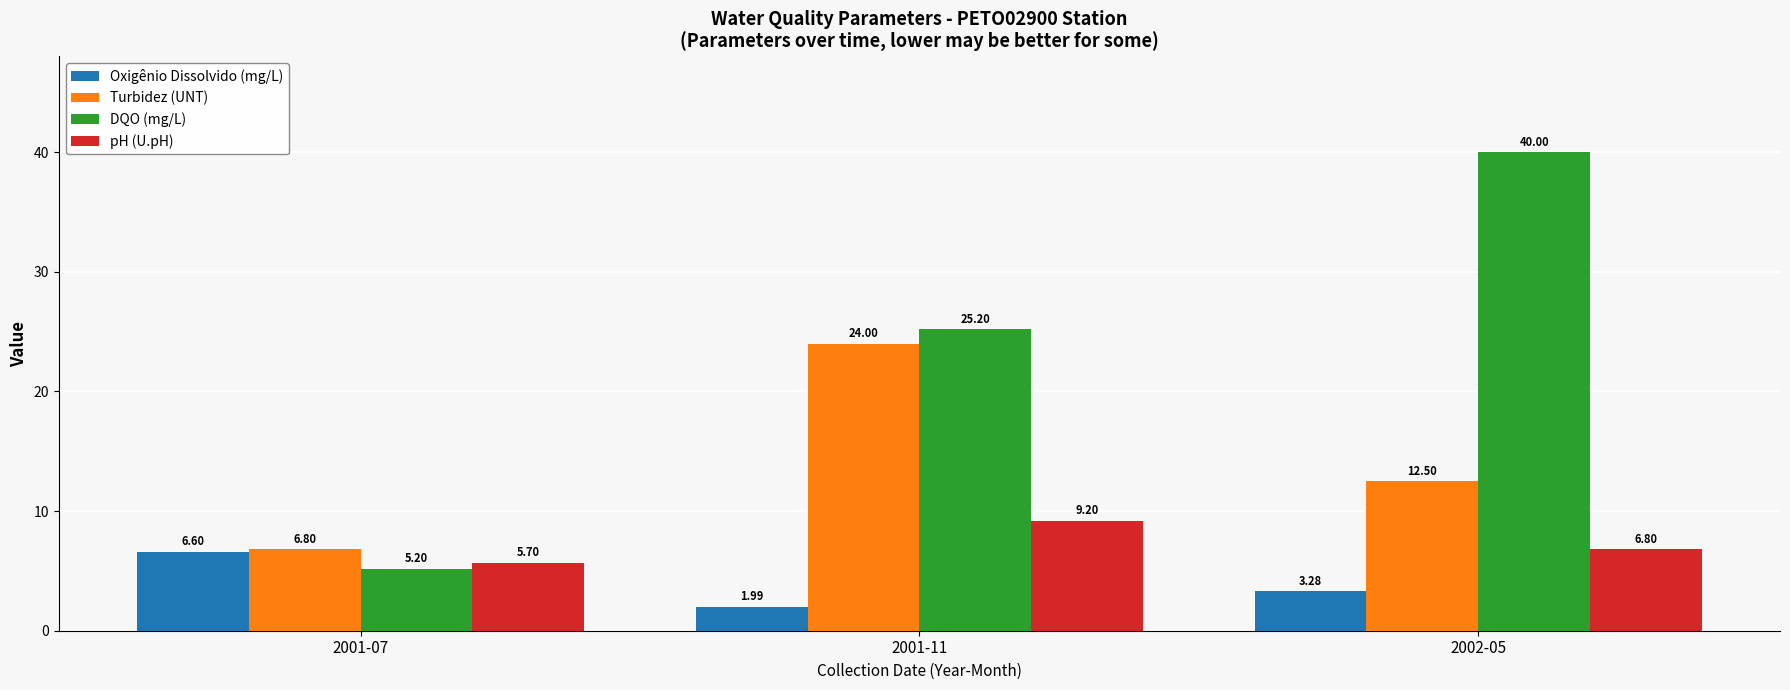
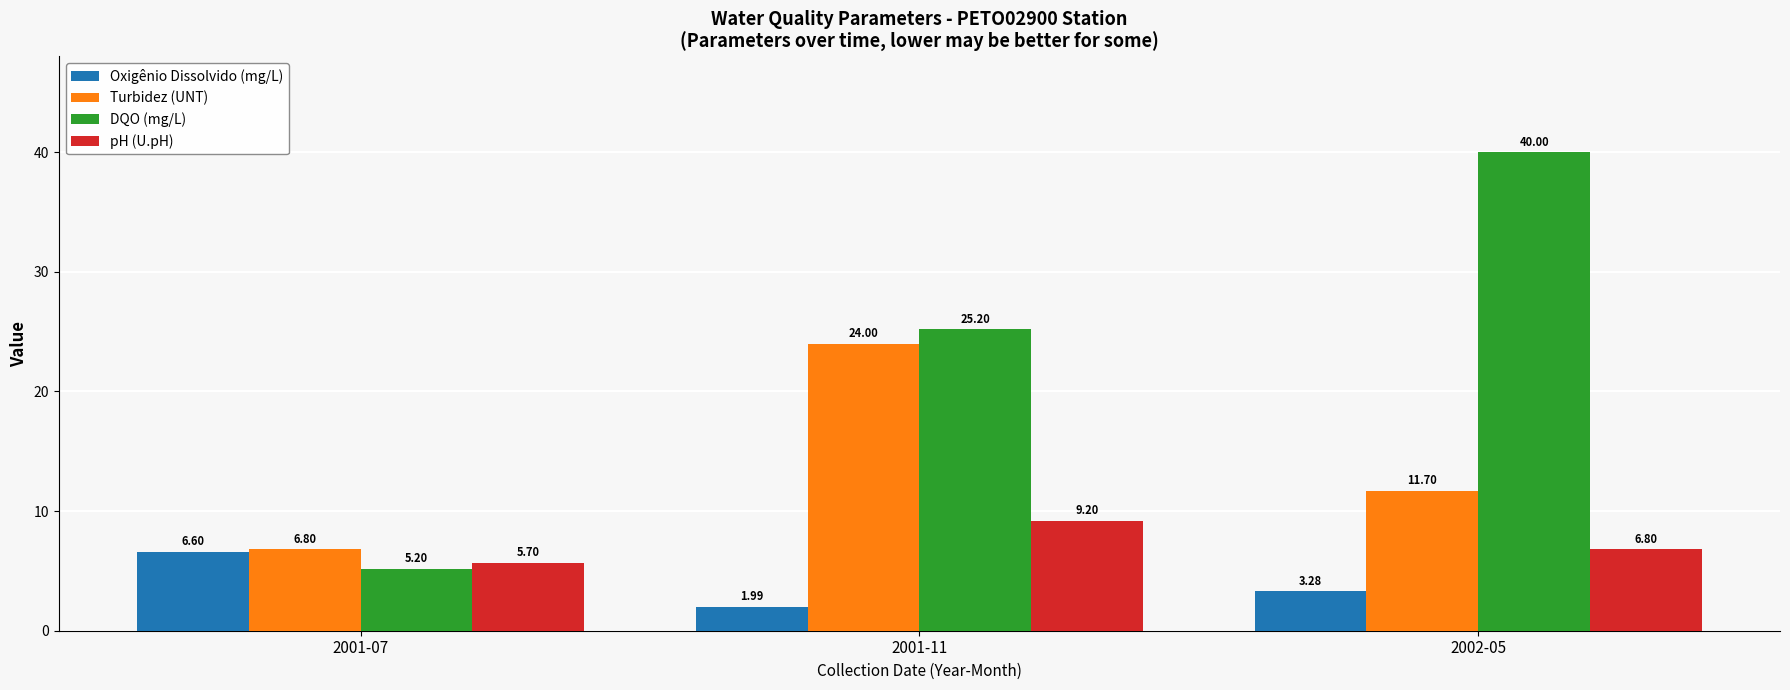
  {
    "Oxigênio Dissolvido (mg/L)": {
      "2001-07": 6.60,
      "2001-11": 1.99,
      "2002-05": 3.28
    },
    "Turbidez (UNT)": {
      "2001-07": 6.80,
      "2001-11": 24.00,
-     "2002-05": 12.50
+     "2002-05": 11.70
    },
    "DQO (mg/L)": {
      "2001-07": 5.20,
      "2001-11": 25.20,
      "2002-05": 40.00
    },
    "pH (U.pH)": {
      "2001-07": 5.70,
      "2001-11": 9.20,
      "2002-05": 6.80
    }
  }
